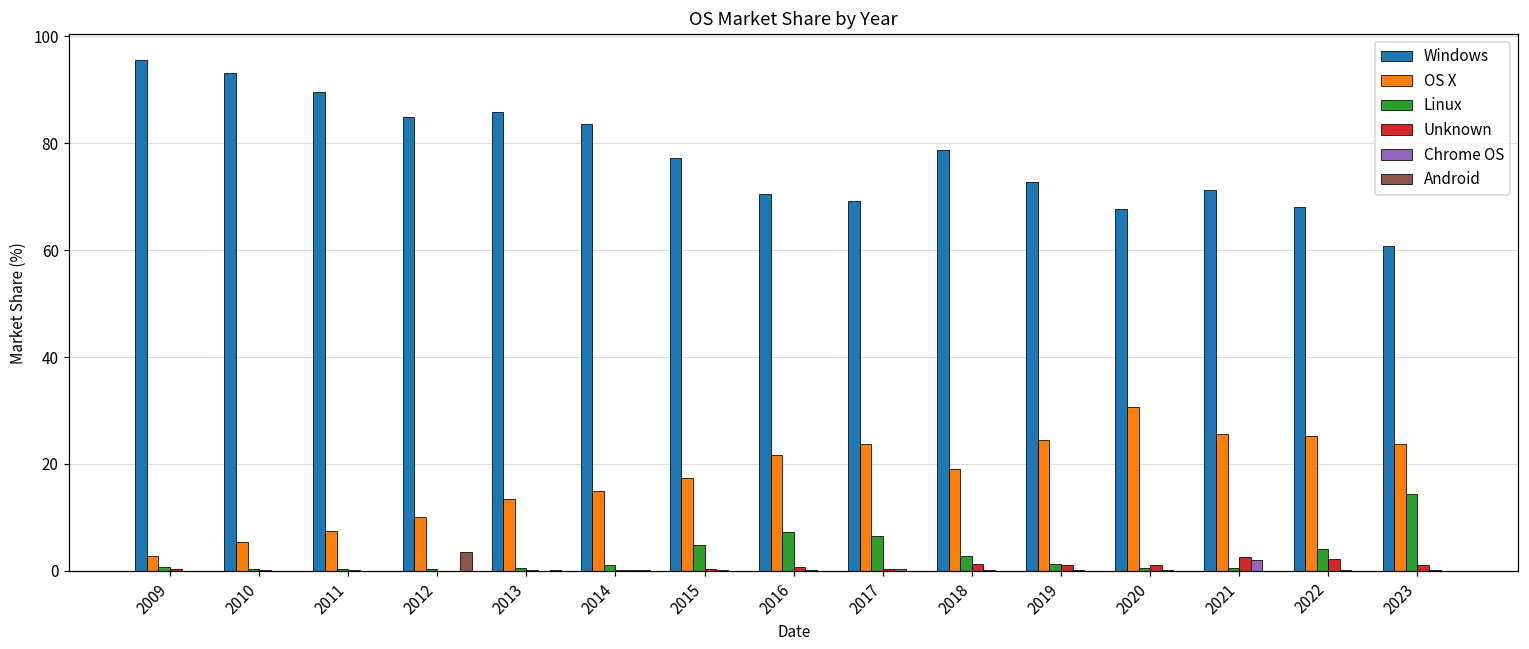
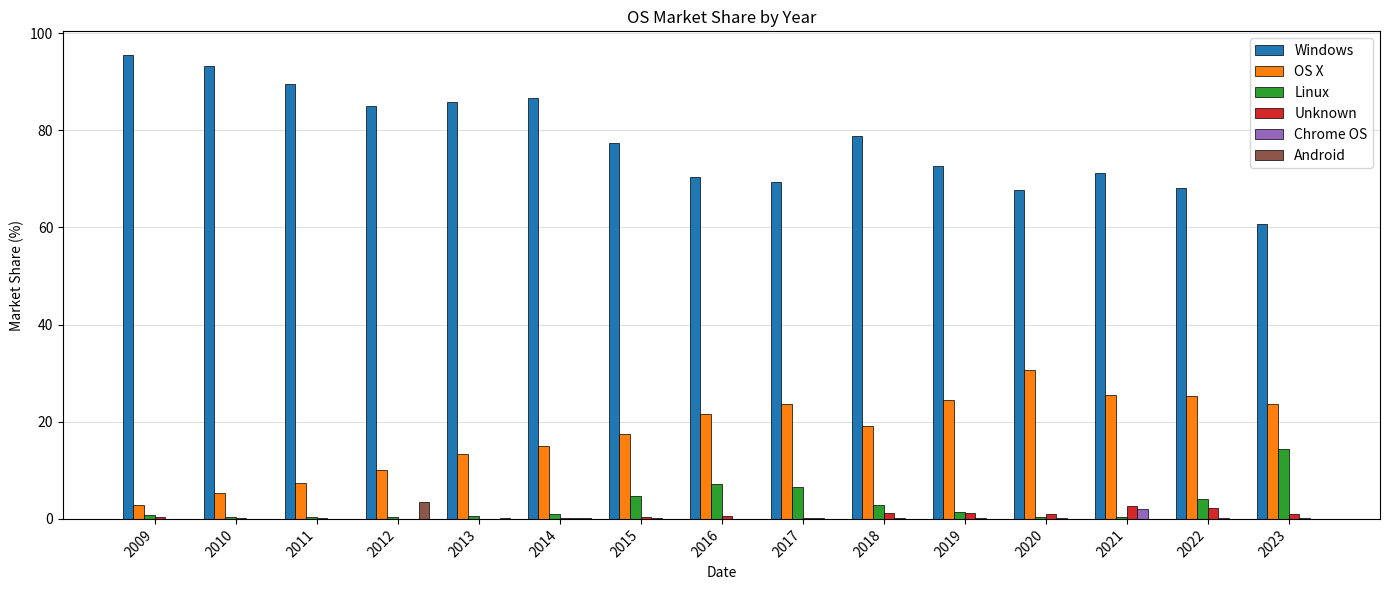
  {
    "Windows": {
      "2009": 96,
      "2010": 93,
      "2011": 90,
      "2012": 85,
      "2013": 86,
-     "2014": 84,
+     "2014": 87,
      "2015": 77,
      "2016": 70,
      "2017": 69,
      "2018": 79,
      "2019": 73,
      "2020": 68,
      "2021": 71,
      "2022": 68,
      "2023": 61
    },
    "OS X": {
      "2009": 3,
      "2010": 5,
      "2011": 7,
      "2012": 10,
      "2013": 13,
      "2014": 15,
      "2015": 17,
      "2016": 22,
      "2017": 24,
      "2018": 19,
      "2019": 25,
      "2020": 31,
      "2021": 26,
      "2022": 25,
      "2023": 24
    },
    "Linux": {
      "2009": 1,
      "2014": 1,
      "2015": 5,
      "2016": 7,
      "2017": 7,
      "2018": 3,
      "2019": 1,
      "2022": 4,
      "2023": 14
    },
    "Unknown": {
      "2016": 1,
      "2018": 1,
      "2019": 1,
      "2020": 1,
      "2021": 3,
      "2022": 2,
      "2023": 1
    },
    "Chrome OS": {
      "2009": 0,
      "2010": 0,
      "2011": 0,
      "2012": 0,
      "2021": 2
    },
    "Android": {
      "2009": 0,
      "2010": 0,
      "2012": 4,
      "2015": 0,
      "2016": 0,
      "2017": 0,
      "2018": 0,
      "2019": 0,
      "2020": 0,
      "2021": 0,
      "2022": 0,
      "2023": 0
    }
  }
